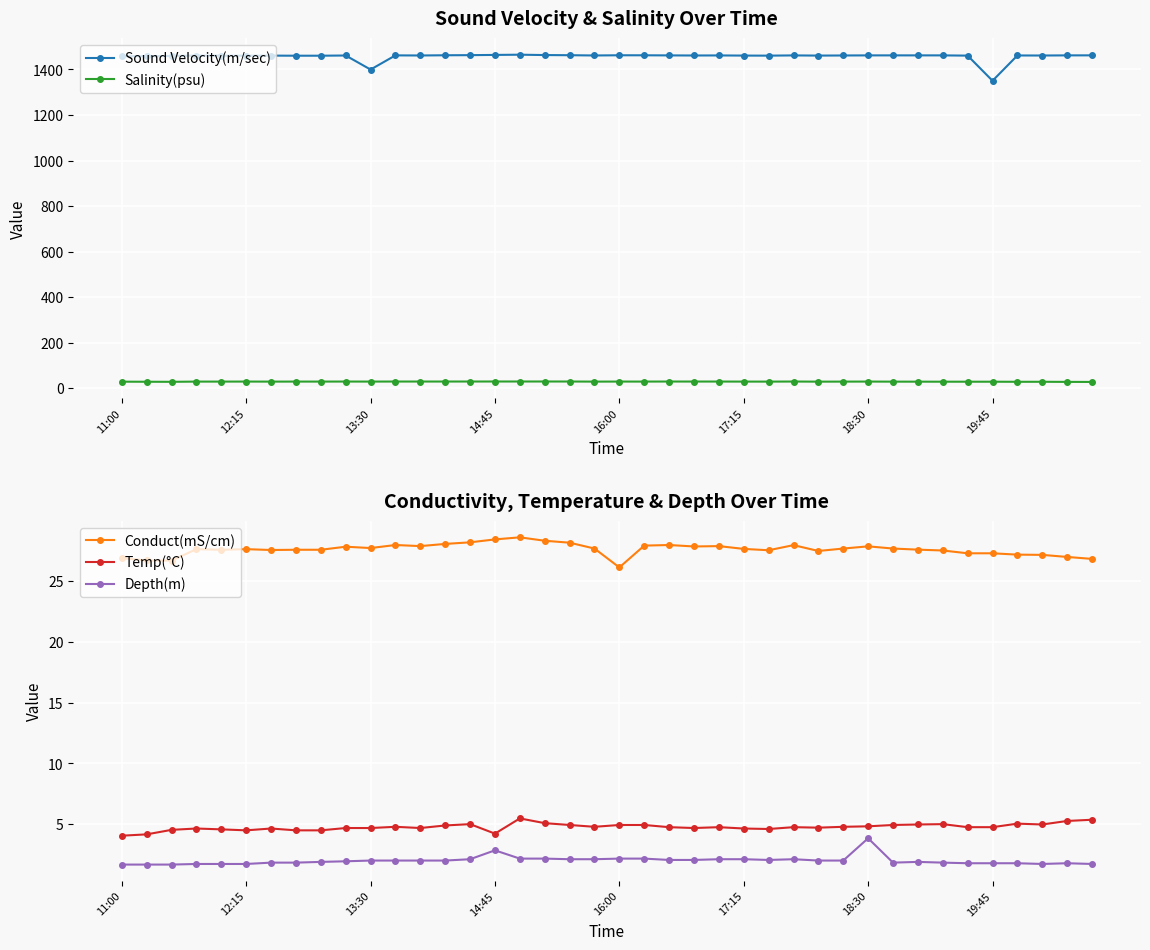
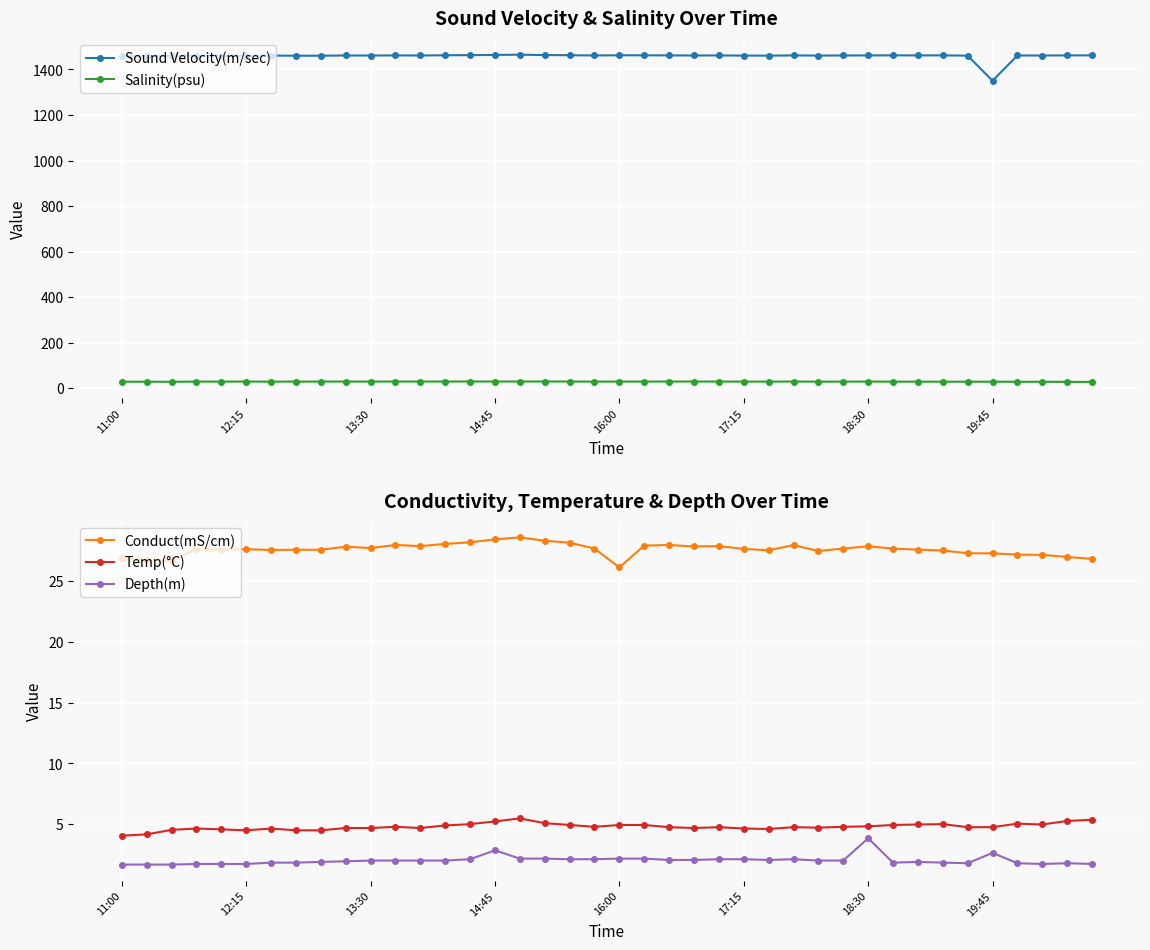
  {
    "Sound Velocity & Salinity Over Time": {
      "Sound Velocity(m/sec)": {
-       "13:30": 1400,
+       "13:30": 1460,
        "14:45": 1460,
        "16:00": 1460,
        "17:15": 1460,
        "18:30": 1460,
        "19:45": 1350
      },
      "Salinity(psu)": {
        "11:00": 30,
        "12:15": 30,
        "13:30": 30,
        "14:45": 30,
        "16:00": 30,
        "17:15": 30,
        "18:30": 30,
        "19:45": 30
      }
    },
    "Conductivity, Temperature & Depth Over Time": {
      "Conduct(mS/cm)": {
        "12:15": 27.6,
        "13:30": 27.7,
        "14:45": 28.4,
        "16:00": 26.1,
        "17:15": 27.6,
        "18:30": 27.8,
        "19:45": 27.3
      },
      "Temp(°C)": {
        "11:00": 4.1,
        "12:15": 4.5,
        "13:30": 4.7,
-       "14:45": 4.2,
+       "14:45": 5.2,
        "16:00": 5.0,
        "17:15": 4.7,
        "18:30": 4.8,
        "19:45": 4.8
      },
      "Depth(m)": {
        "11:00": 1.7,
        "12:15": 1.8,
        "13:30": 2.0,
        "14:45": 2.9,
        "16:00": 2.2,
        "17:15": 2.1,
        "18:30": 3.9,
-       "19:45": 1.8
+       "19:45": 2.7
      }
    }
  }
